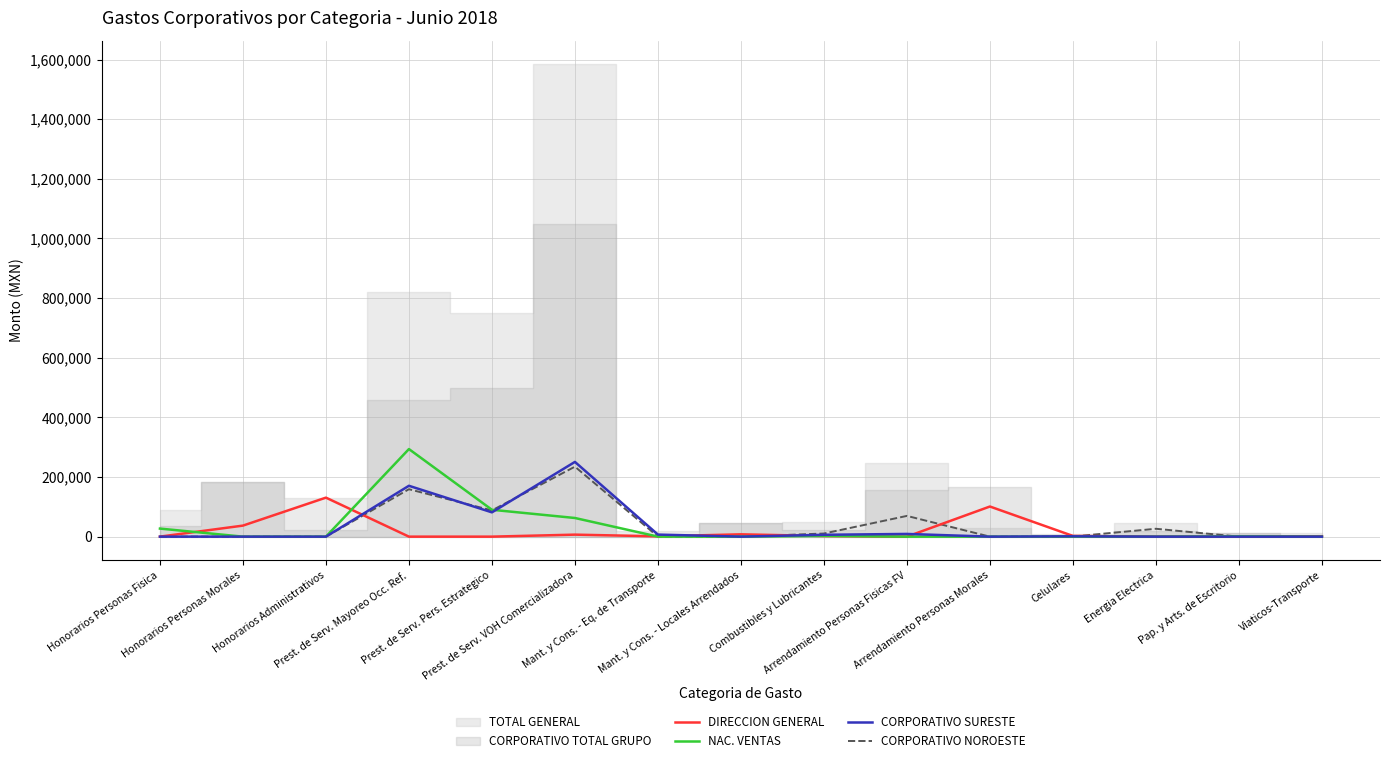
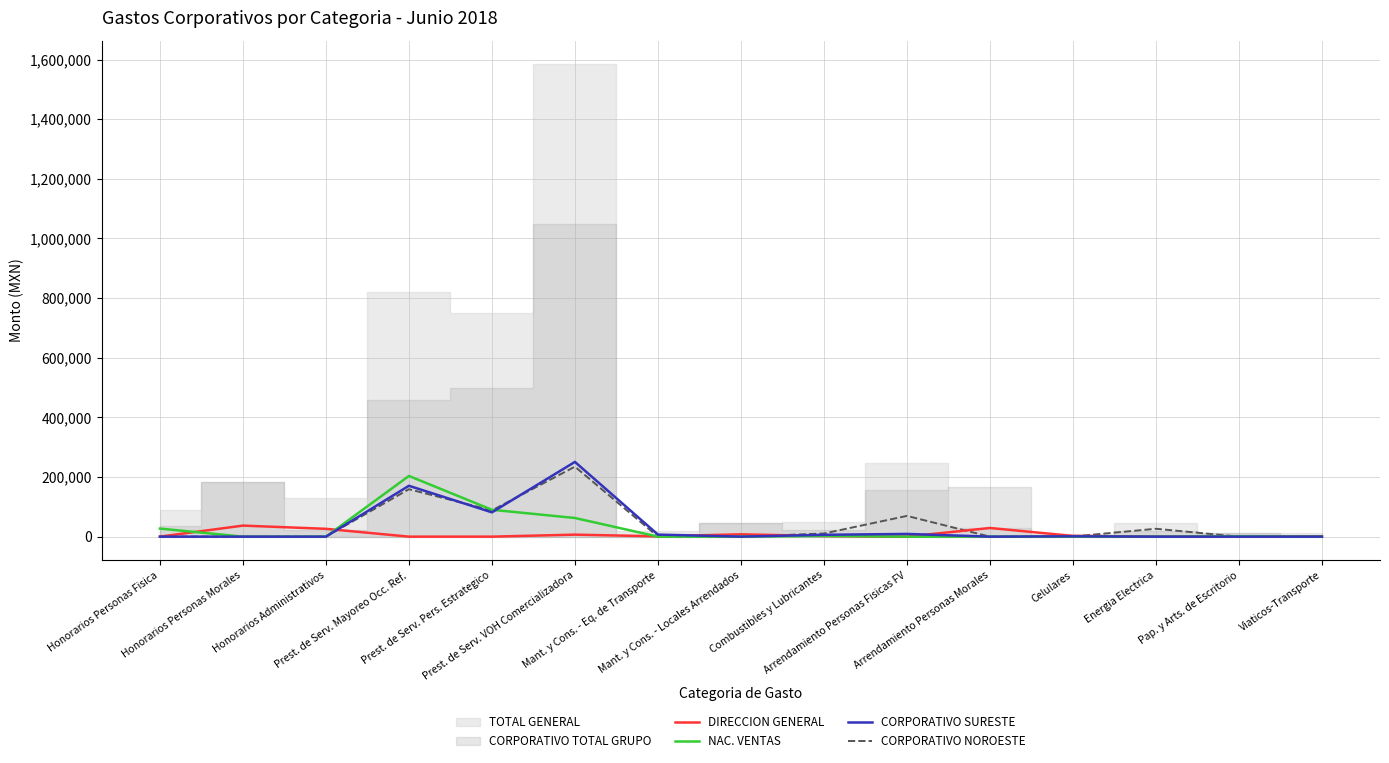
  {
    "DIRECCION GENERAL": {
      "Honorarios Personas Morales": "40,000",
-     "Honorarios Administrativos": "130,000",
+     "Honorarios Administrativos": "30,000",
      "Prest. de Serv. Mayoreo Occ. Ref.": "0",
      "Prest. de Serv. Pers. Estrategico": "0",
      "Prest. de Serv. VOH Comercializadora": "10,000",
-     "Arrendamiento Personas Morales": "100,000"
+     "Arrendamiento Personas Morales": "30,000"
    },
    "NAC. VENTAS": {
      "Honorarios Personas Fisica": "30,000",
-     "Prest. de Serv. Mayoreo Occ. Ref.": "290,000",
+     "Prest. de Serv. Mayoreo Occ. Ref.": "200,000",
      "Prest. de Serv. VOH Comercializadora": "60,000"
    },
    "CORPORATIVO SURESTE": {
      "Prest. de Serv. Mayoreo Occ. Ref.": "170,000",
      "Prest. de Serv. VOH Comercializadora": "250,000",
      "Arrendamiento Personas Fisicas FV": "10,000"
    },
    "CORPORATIVO NOROESTE": {
      "Prest. de Serv. Mayoreo Occ. Ref.": "160,000",
      "Prest. de Serv. VOH Comercializadora": "230,000",
      "Arrendamiento Personas Fisicas FV": "70,000",
      "Energia Electrica": "30,000"
    }
  }
